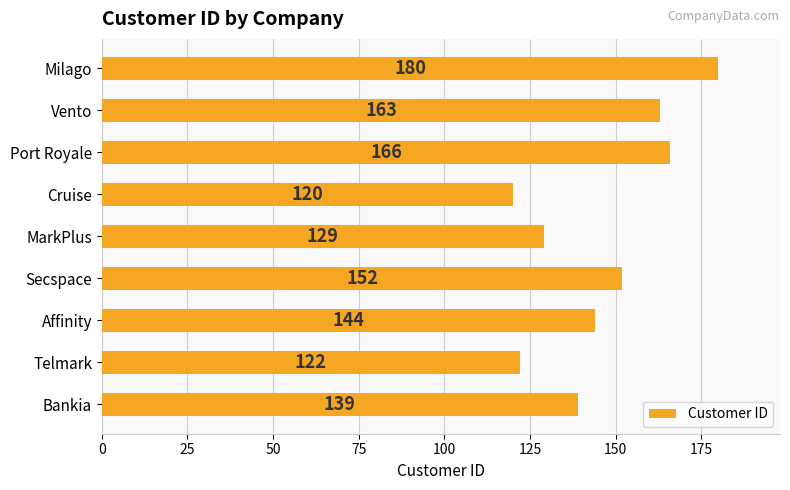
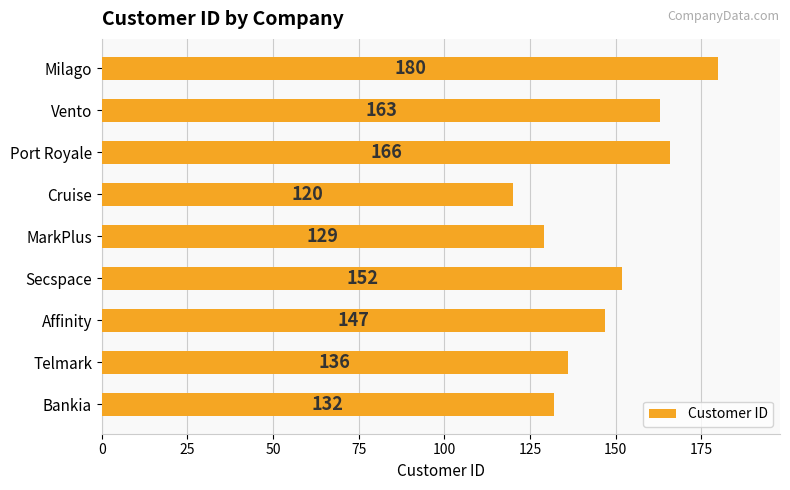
  {
    "Milago": 180,
    "Vento": 163,
    "Port Royale": 166,
    "Cruise": 120,
    "MarkPlus": 129,
    "Secspace": 152,
-   "Affinity": 144,
-   "Telmark": 122,
-   "Bankia": 139
+   "Affinity": 147,
+   "Telmark": 136,
+   "Bankia": 132
  }
